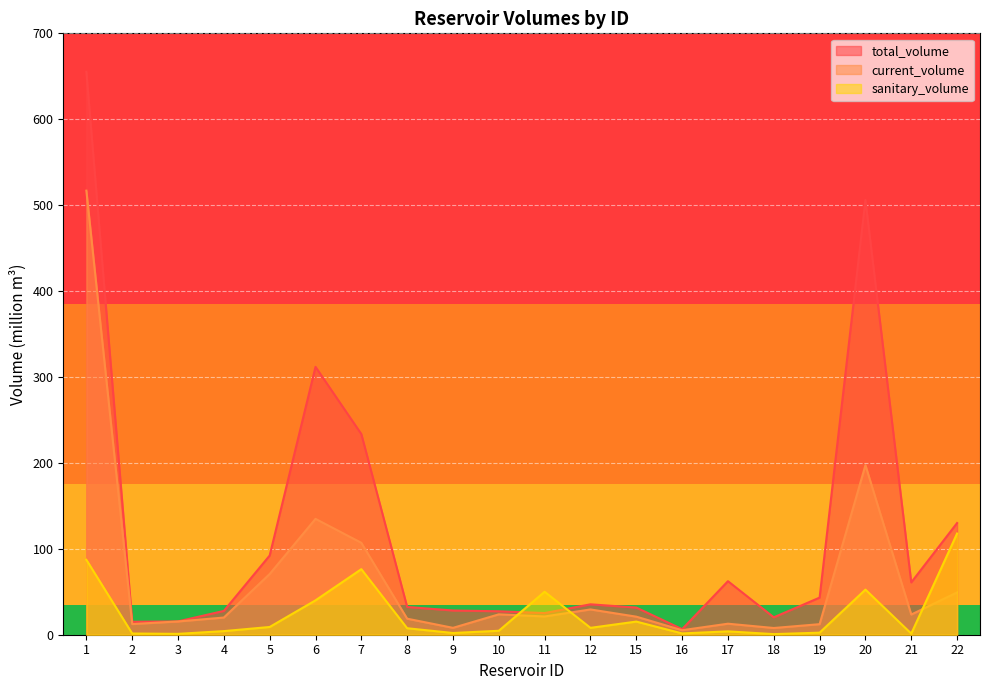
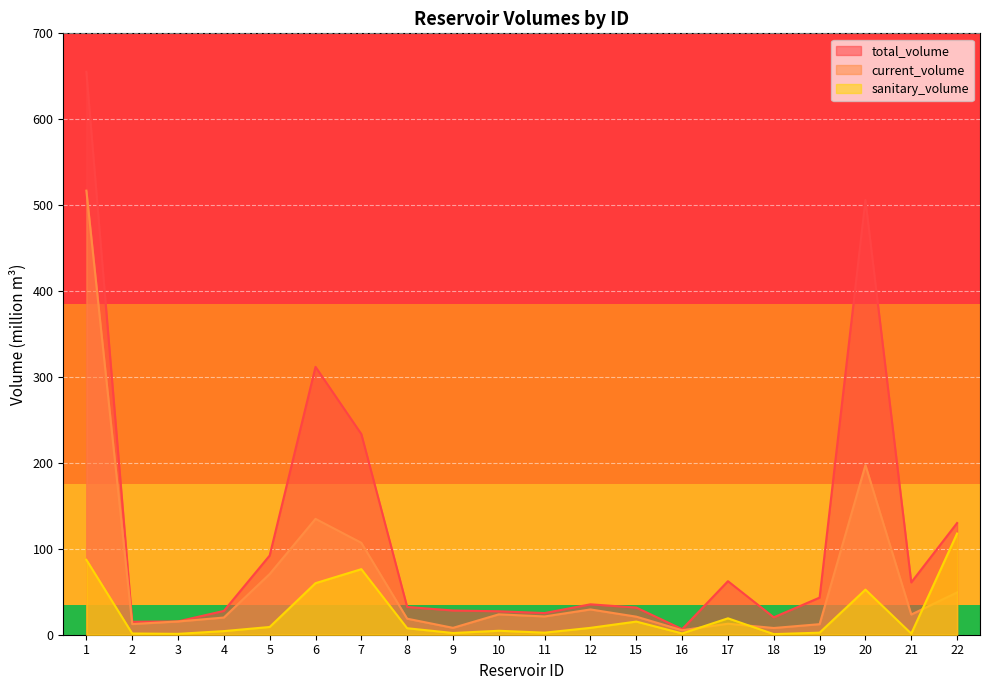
  {
    "sanitary_volume": {
      "1": 90,
      "2": 0,
      "3": 0,
      "4": 0,
      "5": 10,
-     "6": 40,
+     "6": 60,
      "7": 80,
      "8": 10,
      "9": 0,
      "10": 0,
-     "11": 50,
+     "11": 0,
      "12": 10,
      "15": 20,
      "16": 0,
-     "17": 0,
+     "17": 20,
      "18": 0,
      "19": 0,
      "20": 50,
      "21": 0,
      "22": 120
    }
  }
